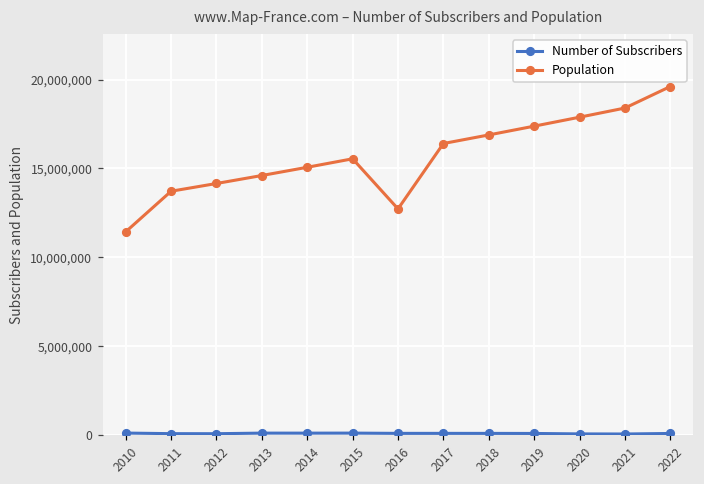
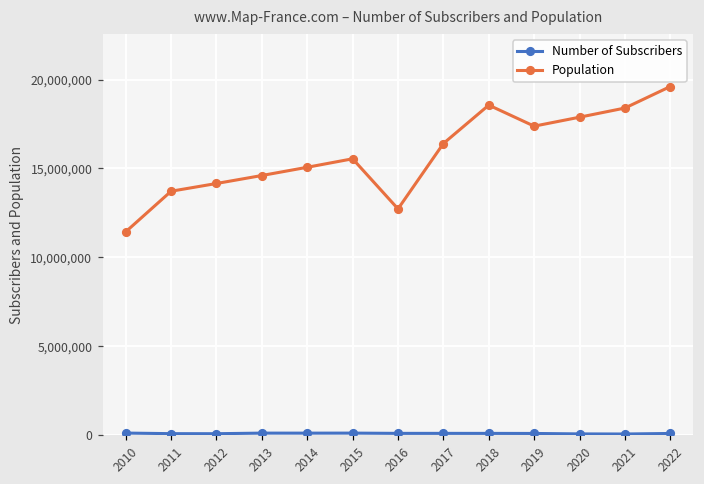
  {
    "Number of Subscribers": {
      "2010": "100,000",
      "2011": "100,000",
      "2012": "100,000",
      "2013": "100,000",
      "2014": "100,000",
      "2015": "100,000",
      "2016": "100,000",
      "2017": "100,000",
      "2018": "100,000",
      "2019": "100,000",
      "2020": "100,000",
      "2021": "100,000",
      "2022": "100,000"
    },
    "Population": {
      "2010": "11,400,000",
      "2011": "13,700,000",
      "2012": "14,200,000",
      "2013": "14,600,000",
      "2014": "15,100,000",
      "2015": "15,500,000",
      "2016": "12,700,000",
      "2017": "16,400,000",
-     "2018": "16,900,000",
+     "2018": "18,600,000",
      "2019": "17,400,000",
      "2020": "17,900,000",
      "2021": "18,400,000",
      "2022": "19,600,000"
    }
  }
